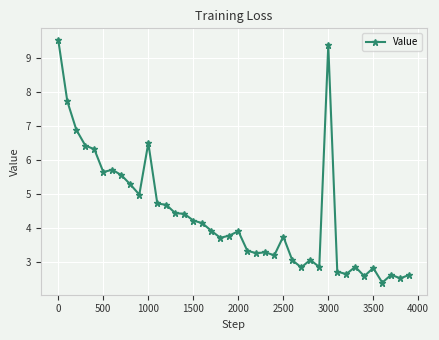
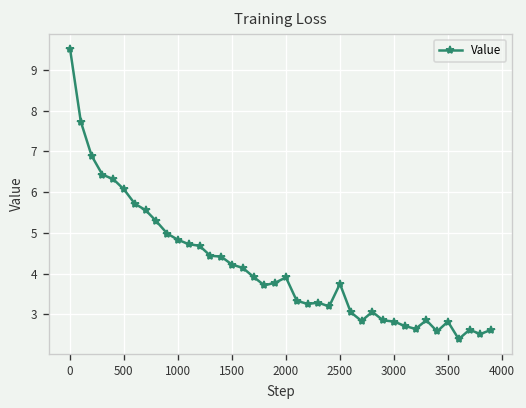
  {
    "0": 9.5,
-   "500": 5.6,
-   "1000": 6.5,
+   "500": 6.1,
+   "1000": 4.8,
    "1500": 4.2,
    "2000": 3.9,
    "2500": 3.7,
-   "3000": 9.4,
+   "3000": 2.8,
    "3500": 2.8
  }
